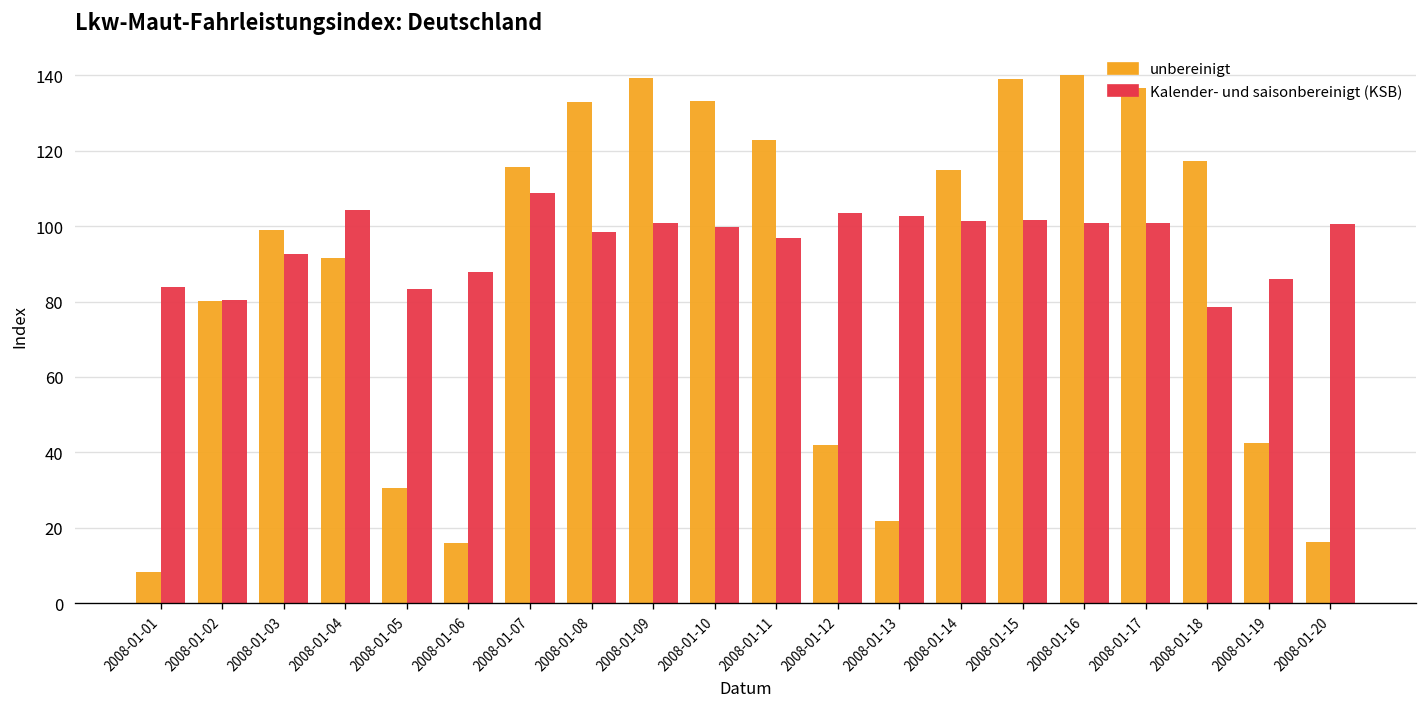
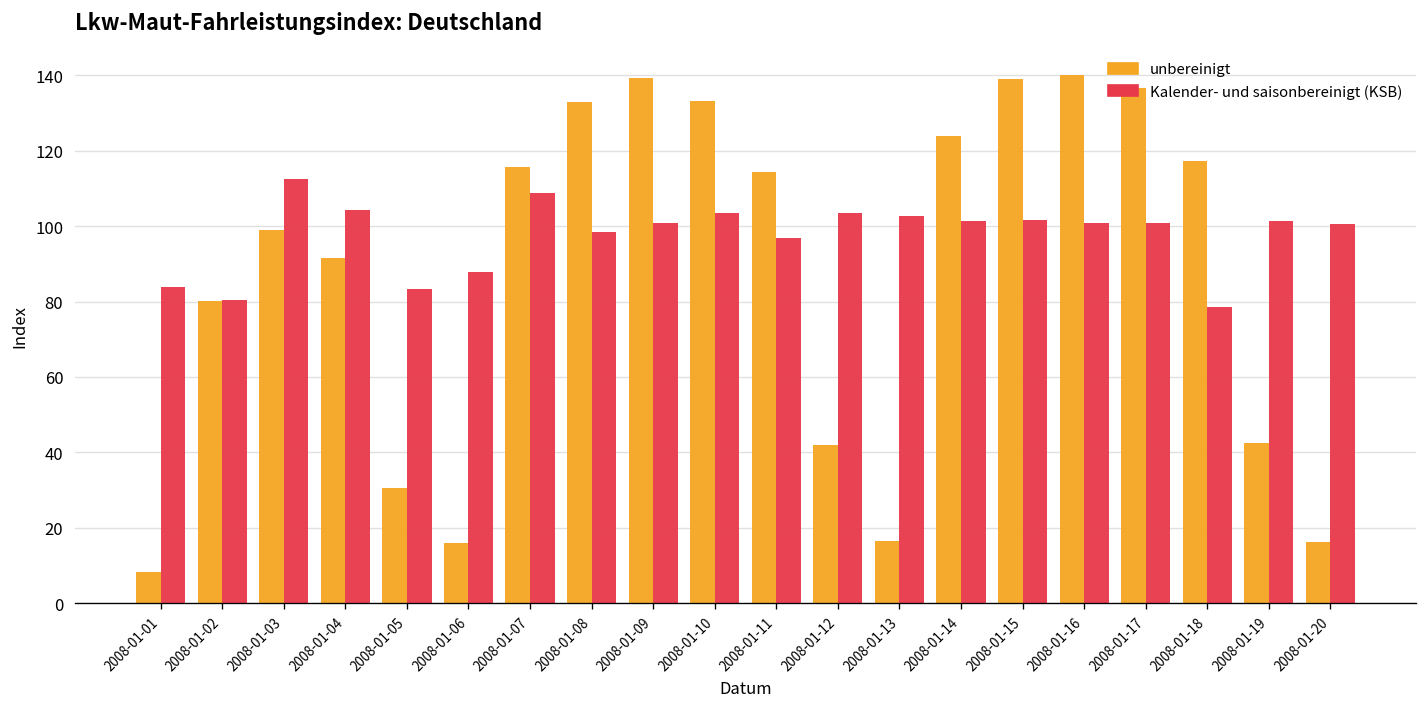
  {
    "unbereinigt": {
      "2008-01-01": 8,
      "2008-01-02": 80,
      "2008-01-03": 99,
      "2008-01-04": 92,
      "2008-01-05": 30,
      "2008-01-06": 16,
      "2008-01-07": 116,
      "2008-01-08": 133,
      "2008-01-09": 139,
      "2008-01-10": 133,
-     "2008-01-11": 123,
+     "2008-01-11": 114,
      "2008-01-12": 42,
-     "2008-01-13": 22,
-     "2008-01-14": 115,
+     "2008-01-13": 17,
+     "2008-01-14": 124,
      "2008-01-15": 139,
      "2008-01-16": 140,
      "2008-01-17": 137,
      "2008-01-18": 117,
      "2008-01-19": 42,
      "2008-01-20": 16
    },
    "Kalender- und saisonbereinigt (KSB)": {
      "2008-01-01": 84,
      "2008-01-02": 80,
-     "2008-01-03": 93,
+     "2008-01-03": 113,
      "2008-01-04": 104,
      "2008-01-05": 83,
      "2008-01-06": 88,
      "2008-01-07": 109,
      "2008-01-08": 99,
      "2008-01-09": 101,
-     "2008-01-10": 100,
+     "2008-01-10": 104,
      "2008-01-11": 97,
      "2008-01-12": 103,
      "2008-01-13": 103,
      "2008-01-14": 101,
      "2008-01-15": 102,
      "2008-01-16": 101,
      "2008-01-17": 101,
      "2008-01-18": 79,
-     "2008-01-19": 86,
+     "2008-01-19": 101,
      "2008-01-20": 101
    }
  }
